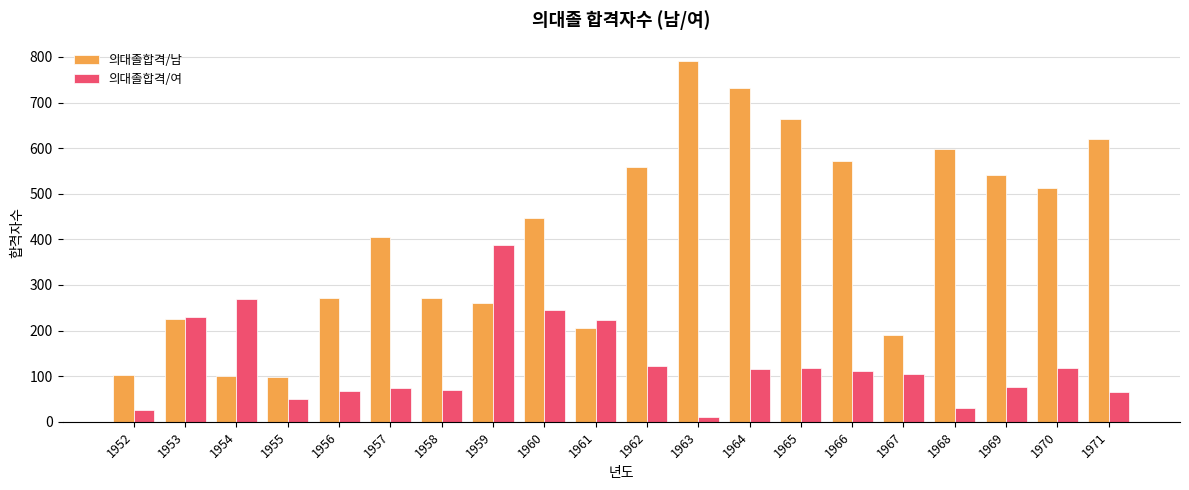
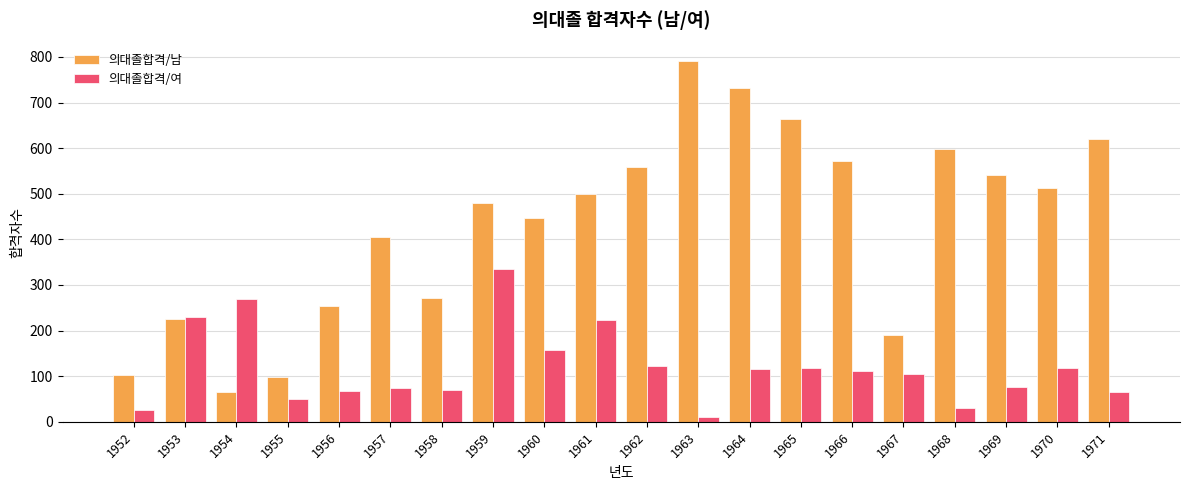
  {
    "의대졸합격/남": {
      "1952": 100,
      "1953": 230,
-     "1954": 100,
+     "1954": 70,
      "1955": 100,
-     "1956": 270,
+     "1956": 250,
      "1957": 410,
      "1958": 270,
-     "1959": 260,
+     "1959": 480,
      "1960": 450,
-     "1961": 200,
+     "1961": 500,
      "1962": 560,
      "1963": 790,
      "1964": 730,
      "1965": 660,
      "1966": 570,
      "1967": 190,
      "1968": 600,
      "1969": 540,
      "1970": 510,
      "1971": 620
    },
    "의대졸합격/여": {
      "1952": 30,
      "1953": 230,
      "1954": 270,
      "1955": 50,
      "1956": 70,
      "1957": 70,
      "1958": 70,
-     "1959": 390,
-     "1960": 250,
+     "1959": 340,
+     "1960": 160,
      "1961": 220,
      "1962": 120,
      "1963": 10,
      "1964": 120,
      "1965": 120,
      "1966": 110,
      "1967": 100,
      "1968": 30,
      "1969": 80,
      "1970": 120,
      "1971": 60
    }
  }
